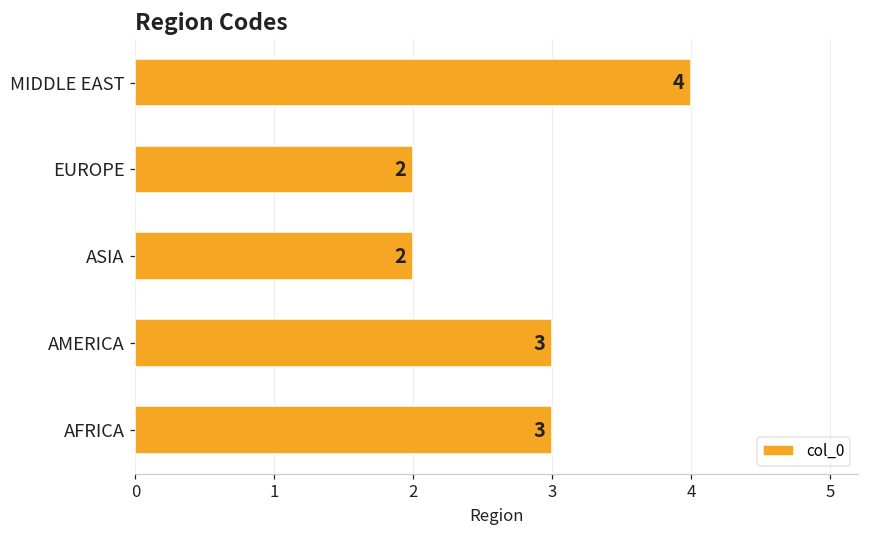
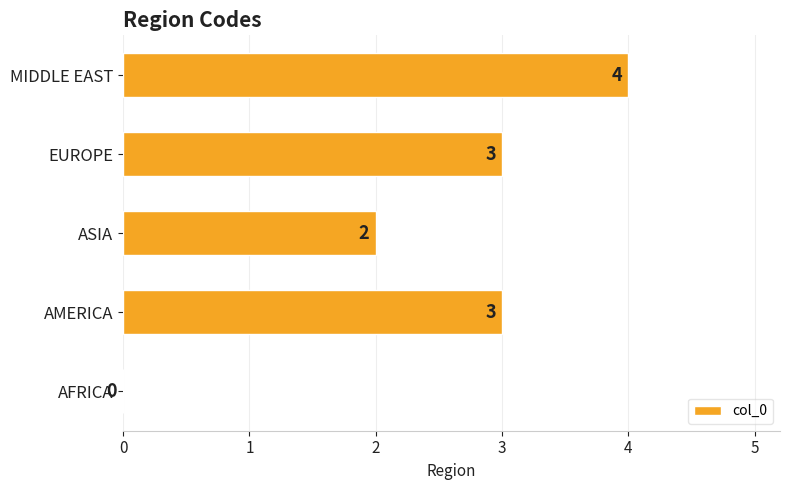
  {
    "MIDDLE EAST": 4,
-   "EUROPE": 2,
+   "EUROPE": 3,
    "ASIA": 2,
    "AMERICA": 3,
-   "AFRICA": 3
+   "AFRICA": 0
  }
